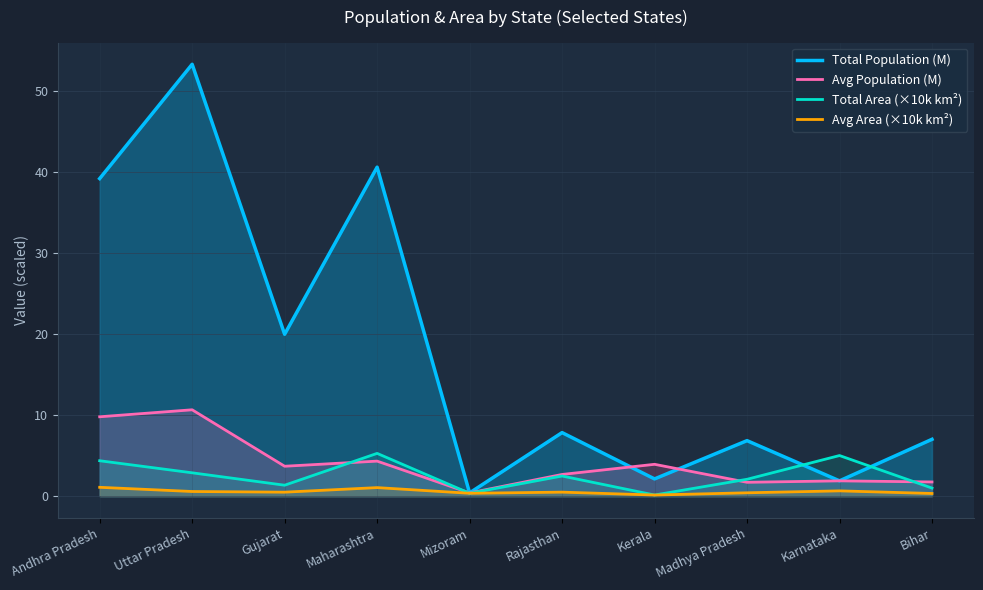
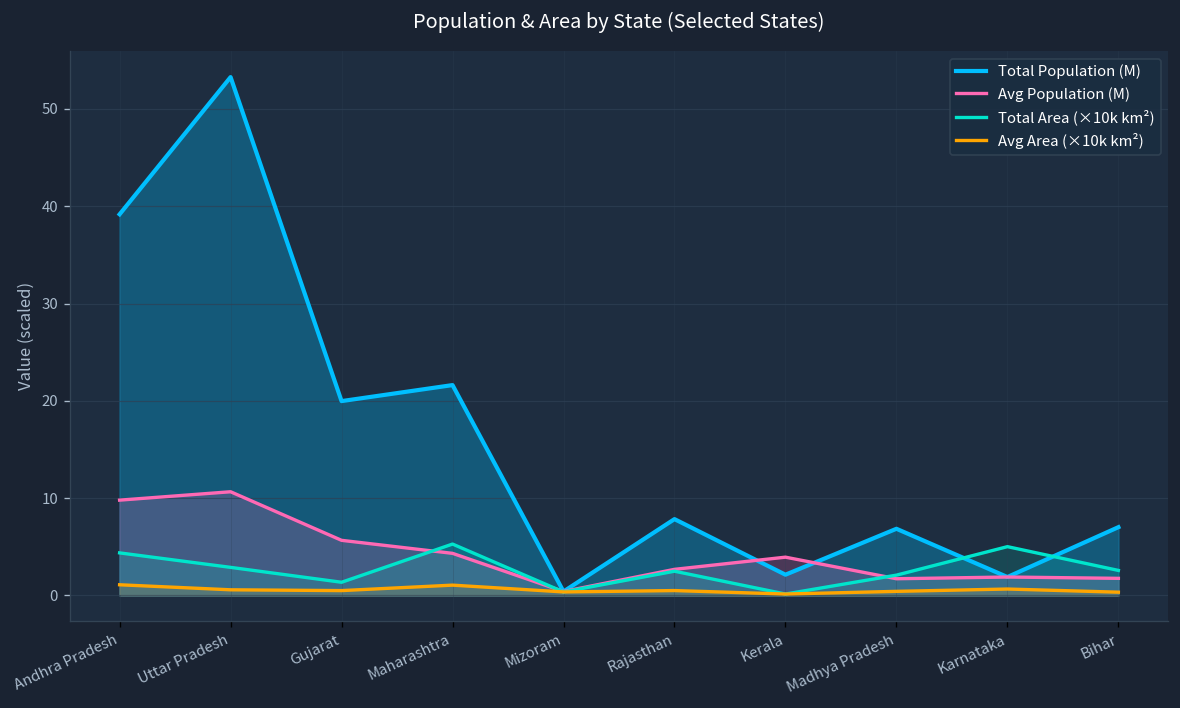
  {
    "Total Population (M)": {
      "Andhra Pradesh": 39,
      "Uttar Pradesh": 53,
      "Gujarat": 20,
-     "Maharashtra": 41,
+     "Maharashtra": 22,
      "Rajasthan": 8,
      "Kerala": 2,
      "Madhya Pradesh": 7,
      "Bihar": 7
    },
    "Avg Population (M)": {
      "Andhra Pradesh": 10,
      "Uttar Pradesh": 11,
-     "Gujarat": 4,
+     "Gujarat": 6,
      "Maharashtra": 4,
      "Kerala": 4,
      "Madhya Pradesh": 2,
      "Bihar": 2
    },
    "Total Area (×10k km²)": {
      "Andhra Pradesh": 4,
      "Uttar Pradesh": 3,
      "Gujarat": 1,
      "Maharashtra": 5,
      "Madhya Pradesh": 2,
      "Karnataka": 5,
-     "Bihar": 1
+     "Bihar": 3
    },
    "Avg Area (×10k km²)": {
      "Andhra Pradesh": 1,
      "Uttar Pradesh": 1,
      "Gujarat": 0,
      "Maharashtra": 1,
      "Rajasthan": 0,
      "Madhya Pradesh": 0,
      "Karnataka": 1,
      "Bihar": 0
    }
  }
